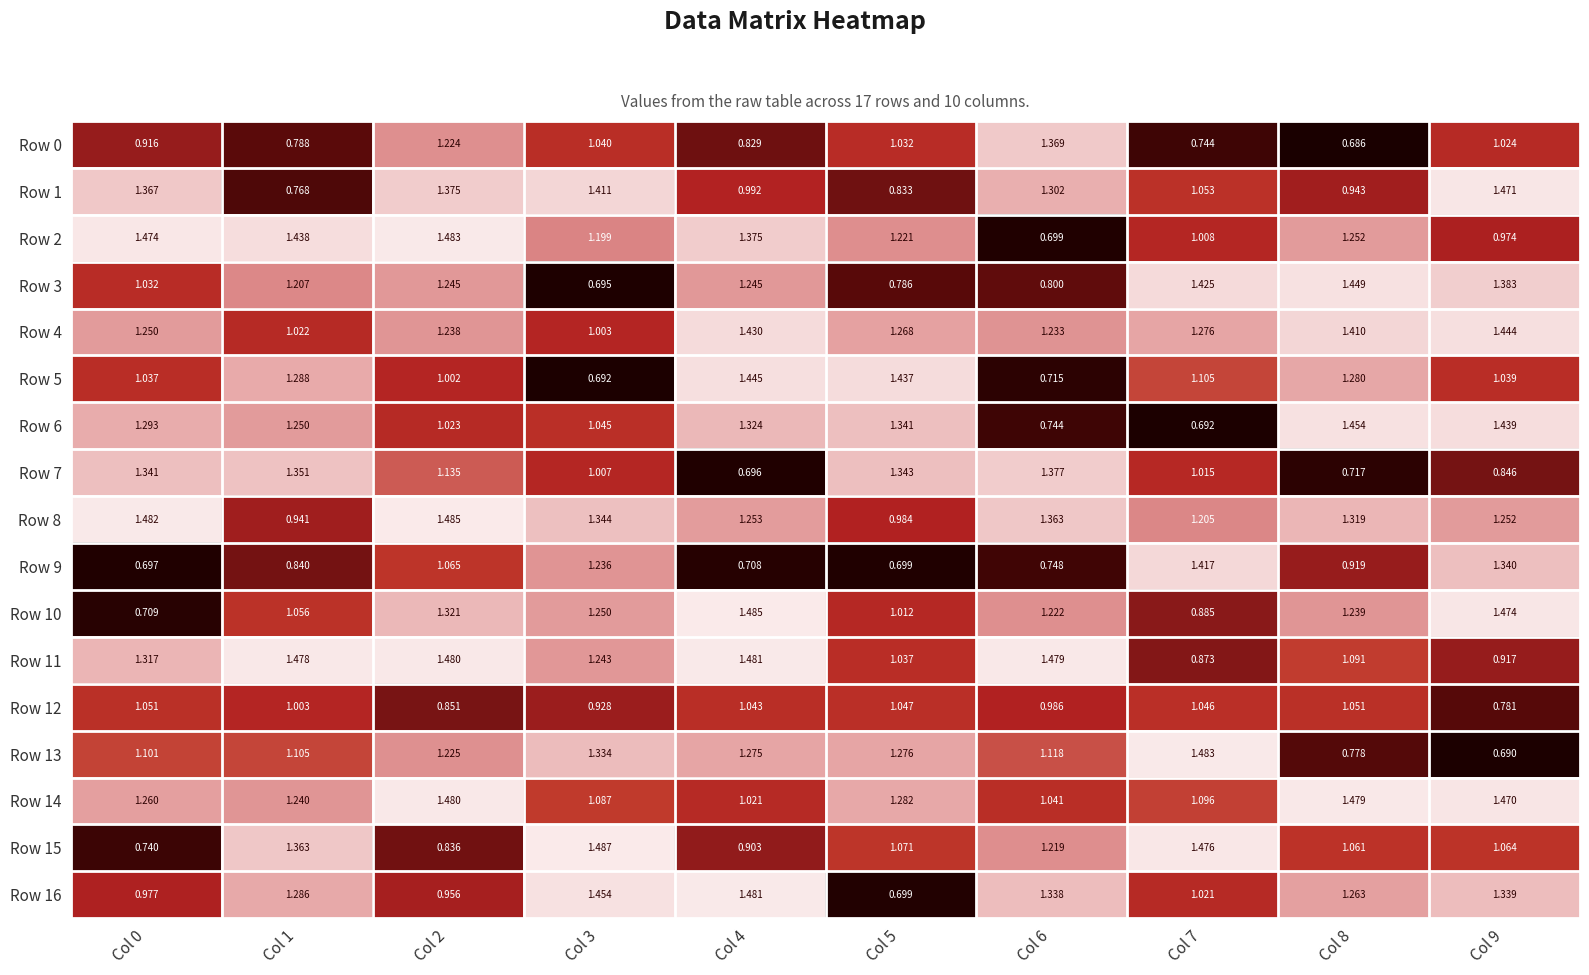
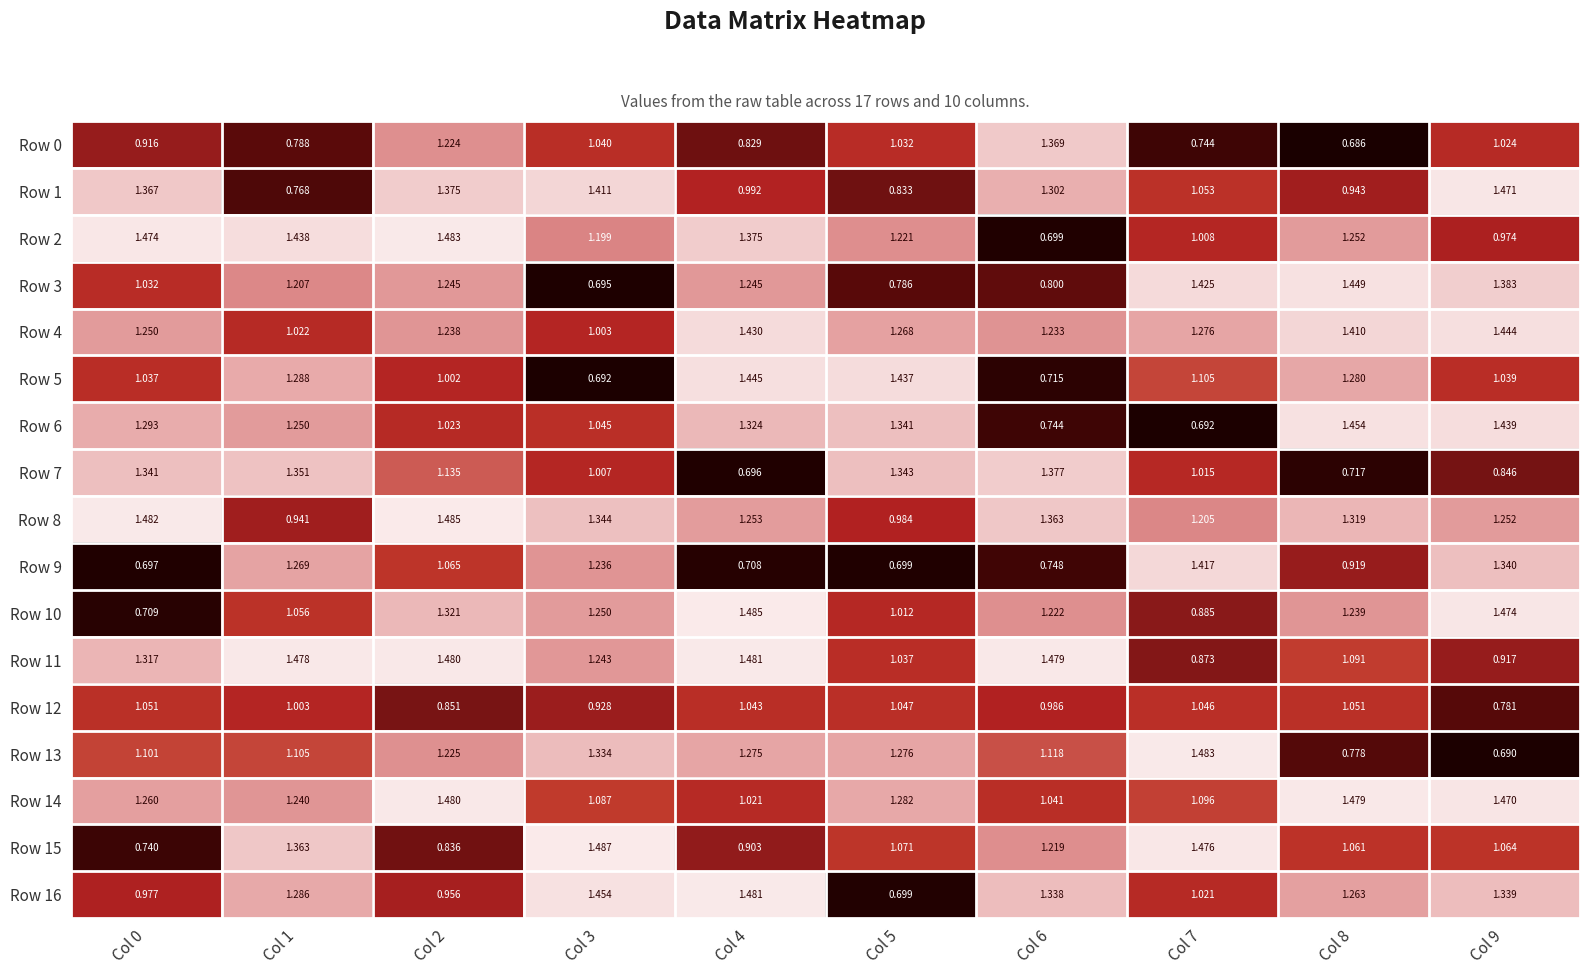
  {
    "Row 0": {
      "Col 0": 0.916,
      "Col 1": 0.788,
      "Col 2": 1.224,
      "Col 3": 1.040,
      "Col 4": 0.829,
      "Col 5": 1.032,
      "Col 6": 1.369,
      "Col 7": 0.744,
      "Col 8": 0.686,
      "Col 9": 1.024
    },
    "Row 1": {
      "Col 0": 1.367,
      "Col 1": 0.768,
      "Col 2": 1.375,
      "Col 3": 1.411,
      "Col 4": 0.992,
      "Col 5": 0.833,
      "Col 6": 1.302,
      "Col 7": 1.053,
      "Col 8": 0.943,
      "Col 9": 1.471
    },
    "Row 2": {
      "Col 0": 1.474,
      "Col 1": 1.438,
      "Col 2": 1.483,
      "Col 3": 1.199,
      "Col 4": 1.375,
      "Col 5": 1.221,
      "Col 6": 0.699,
      "Col 7": 1.008,
      "Col 8": 1.252,
      "Col 9": 0.974
    },
    "Row 3": {
      "Col 0": 1.032,
      "Col 1": 1.207,
      "Col 2": 1.245,
      "Col 3": 0.695,
      "Col 4": 1.245,
      "Col 5": 0.786,
      "Col 6": 0.800,
      "Col 7": 1.425,
      "Col 8": 1.449,
      "Col 9": 1.383
    },
    "Row 4": {
      "Col 0": 1.250,
      "Col 1": 1.022,
      "Col 2": 1.238,
      "Col 3": 1.003,
      "Col 4": 1.430,
      "Col 5": 1.268,
      "Col 6": 1.233,
      "Col 7": 1.276,
      "Col 8": 1.410,
      "Col 9": 1.444
    },
    "Row 5": {
      "Col 0": 1.037,
      "Col 1": 1.288,
      "Col 2": 1.002,
      "Col 3": 0.692,
      "Col 4": 1.445,
      "Col 5": 1.437,
      "Col 6": 0.715,
      "Col 7": 1.105,
      "Col 8": 1.280,
      "Col 9": 1.039
    },
    "Row 6": {
      "Col 0": 1.293,
      "Col 1": 1.250,
      "Col 2": 1.023,
      "Col 3": 1.045,
      "Col 4": 1.324,
      "Col 5": 1.341,
      "Col 6": 0.744,
      "Col 7": 0.692,
      "Col 8": 1.454,
      "Col 9": 1.439
    },
    "Row 7": {
      "Col 0": 1.341,
      "Col 1": 1.351,
      "Col 2": 1.135,
      "Col 3": 1.007,
      "Col 4": 0.696,
      "Col 5": 1.343,
      "Col 6": 1.377,
      "Col 7": 1.015,
      "Col 8": 0.717,
      "Col 9": 0.846
    },
    "Row 8": {
      "Col 0": 1.482,
      "Col 1": 0.941,
      "Col 2": 1.485,
      "Col 3": 1.344,
      "Col 4": 1.253,
      "Col 5": 0.984,
      "Col 6": 1.363,
      "Col 7": 1.205,
      "Col 8": 1.319,
      "Col 9": 1.252
    },
    "Row 9": {
      "Col 0": 0.697,
-     "Col 1": 0.840,
+     "Col 1": 1.269,
      "Col 2": 1.065,
      "Col 3": 1.236,
      "Col 4": 0.708,
      "Col 5": 0.699,
      "Col 6": 0.748,
      "Col 7": 1.417,
      "Col 8": 0.919,
      "Col 9": 1.340
    },
    "Row 10": {
      "Col 0": 0.709,
      "Col 1": 1.056,
      "Col 2": 1.321,
      "Col 3": 1.250,
      "Col 4": 1.485,
      "Col 5": 1.012,
      "Col 6": 1.222,
      "Col 7": 0.885,
      "Col 8": 1.239,
      "Col 9": 1.474
    },
    "Row 11": {
      "Col 0": 1.317,
      "Col 1": 1.478,
      "Col 2": 1.480,
      "Col 3": 1.243,
      "Col 4": 1.481,
      "Col 5": 1.037,
      "Col 6": 1.479,
      "Col 7": 0.873,
      "Col 8": 1.091,
      "Col 9": 0.917
    },
    "Row 12": {
      "Col 0": 1.051,
      "Col 1": 1.003,
      "Col 2": 0.851,
      "Col 3": 0.928,
      "Col 4": 1.043,
      "Col 5": 1.047,
      "Col 6": 0.986,
      "Col 7": 1.046,
      "Col 8": 1.051,
      "Col 9": 0.781
    },
    "Row 13": {
      "Col 0": 1.101,
      "Col 1": 1.105,
      "Col 2": 1.225,
      "Col 3": 1.334,
      "Col 4": 1.275,
      "Col 5": 1.276,
      "Col 6": 1.118,
      "Col 7": 1.483,
      "Col 8": 0.778,
      "Col 9": 0.690
    },
    "Row 14": {
      "Col 0": 1.260,
      "Col 1": 1.240,
      "Col 2": 1.480,
      "Col 3": 1.087,
      "Col 4": 1.021,
      "Col 5": 1.282,
      "Col 6": 1.041,
      "Col 7": 1.096,
      "Col 8": 1.479,
      "Col 9": 1.470
    },
    "Row 15": {
      "Col 0": 0.740,
      "Col 1": 1.363,
      "Col 2": 0.836,
      "Col 3": 1.487,
      "Col 4": 0.903,
      "Col 5": 1.071,
      "Col 6": 1.219,
      "Col 7": 1.476,
      "Col 8": 1.061,
      "Col 9": 1.064
    },
    "Row 16": {
      "Col 0": 0.977,
      "Col 1": 1.286,
      "Col 2": 0.956,
      "Col 3": 1.454,
      "Col 4": 1.481,
      "Col 5": 0.699,
      "Col 6": 1.338,
      "Col 7": 1.021,
      "Col 8": 1.263,
      "Col 9": 1.339
    }
  }
